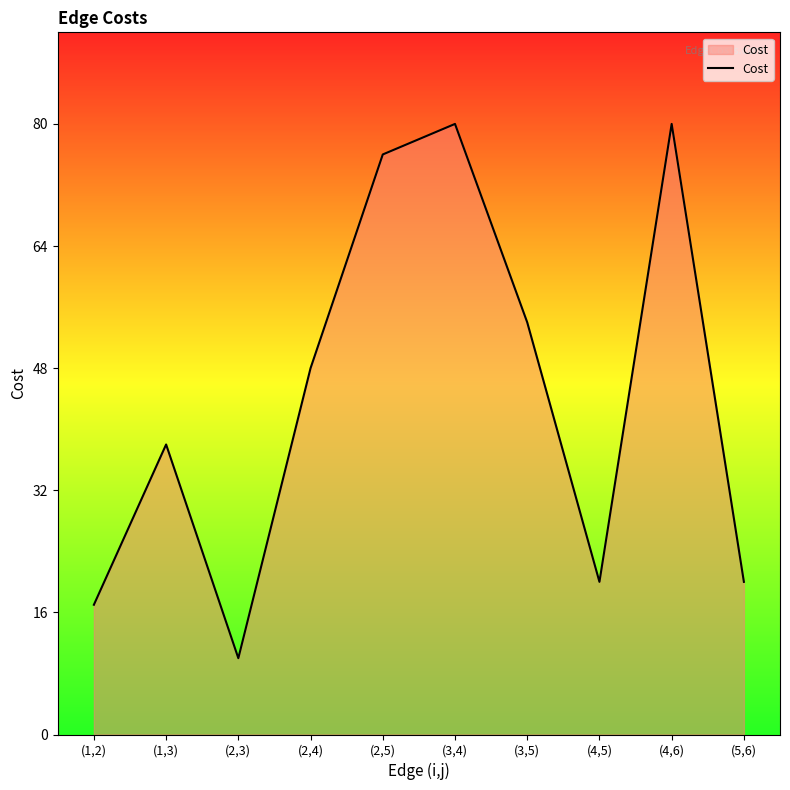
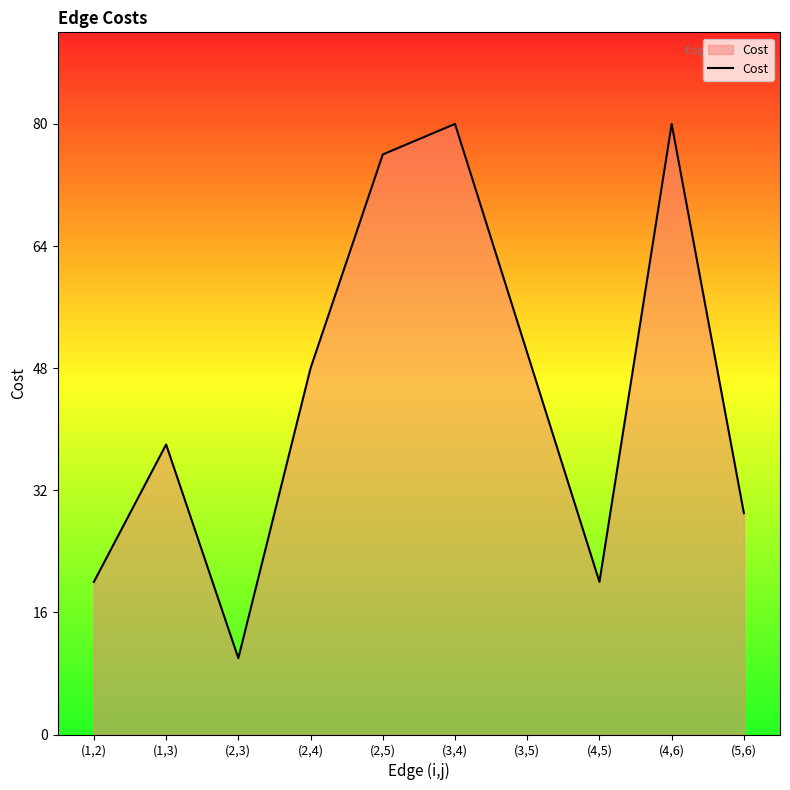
  {
-   "(1,2)": 17,
+   "(1,2)": 20,
    "(1,3)": 38,
    "(2,3)": 10,
    "(2,4)": 48,
    "(2,5)": 76,
    "(3,4)": 80,
-   "(3,5)": 54,
+   "(3,5)": 50,
    "(4,5)": 20,
    "(4,6)": 80,
-   "(5,6)": 20
+   "(5,6)": 29
  }
